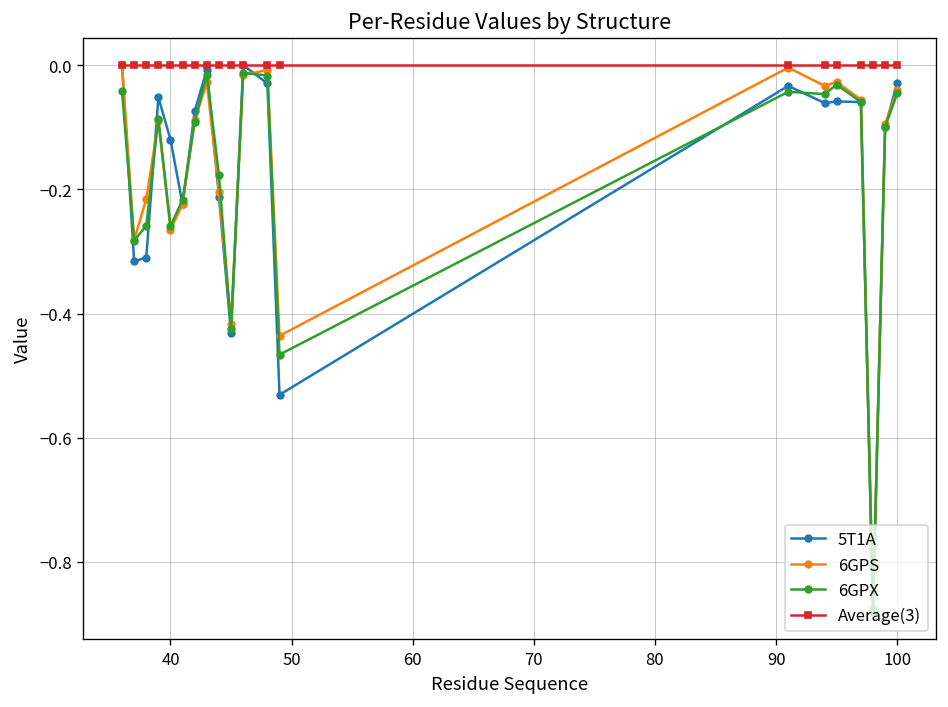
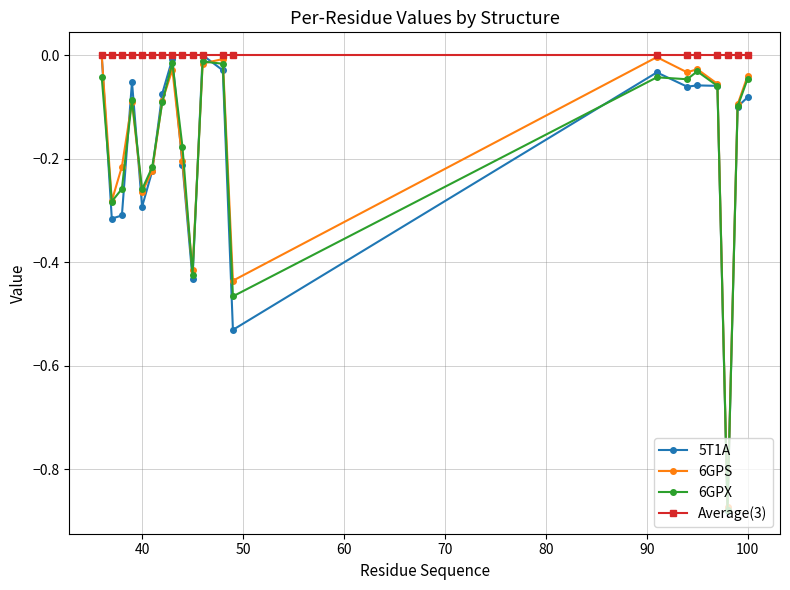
  {
    "5T1A": {
-     "40": -0.12,
-     "100": -0.03
+     "40": -0.29,
+     "100": -0.08
    },
    "6GPS": {
      "40": -0.27,
      "100": -0.04
    },
    "6GPX": {
      "40": -0.26,
      "100": -0.05
    },
    "Average(3)": {
      "40": 0.00,
      "100": 0.00
    }
  }
